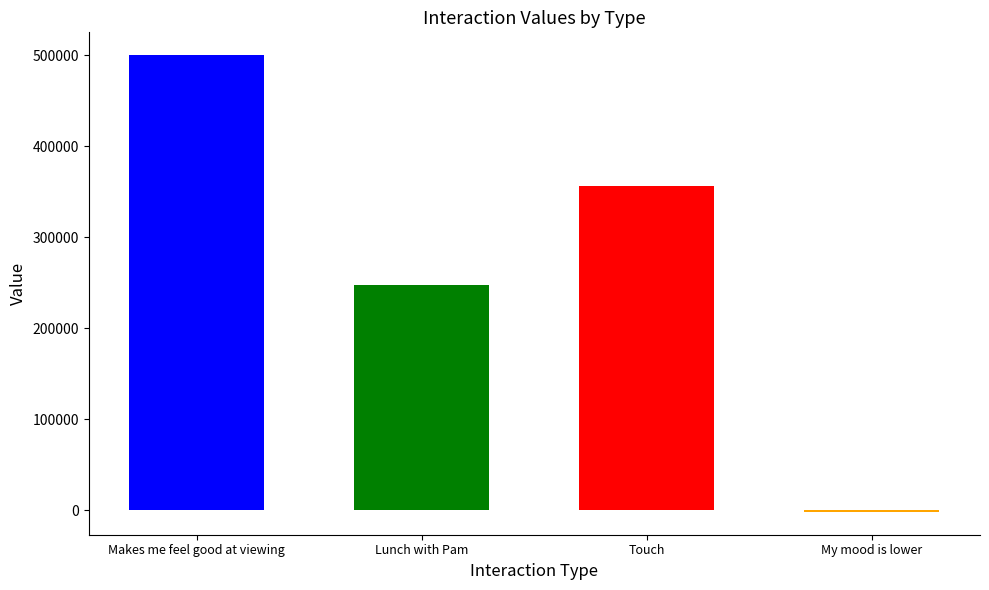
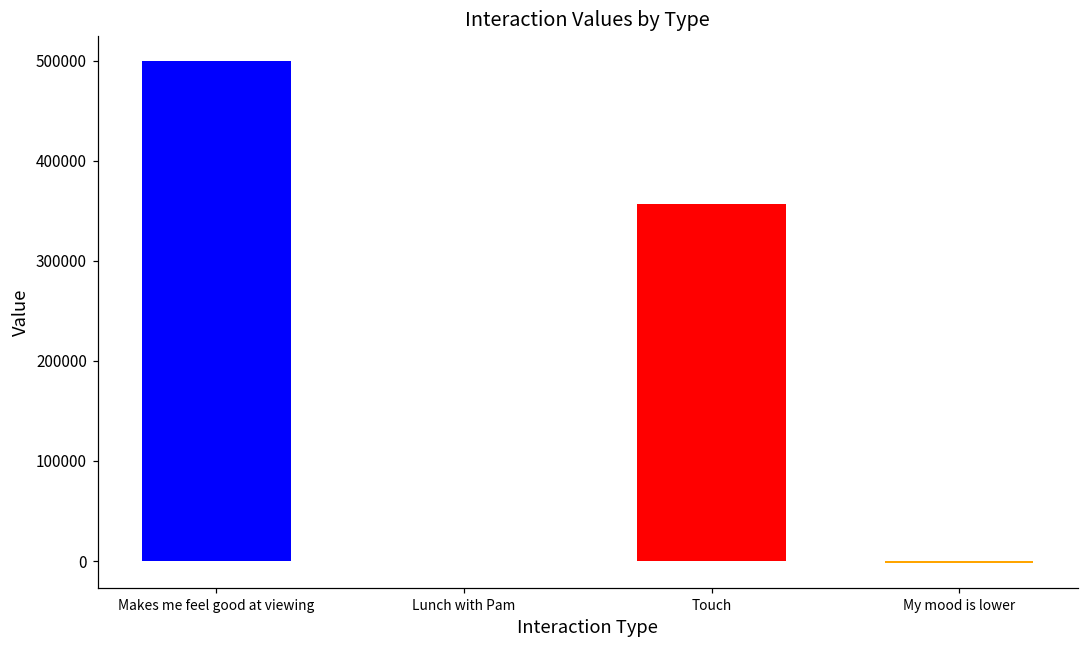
  {
    "Makes me feel good at viewing": 500000,
-   "Lunch with Pam": 250000,
+   "Lunch with Pam": 0,
    "Touch": 360000
  }
